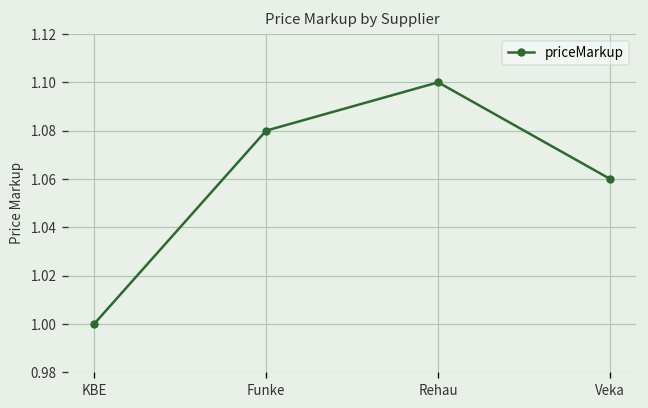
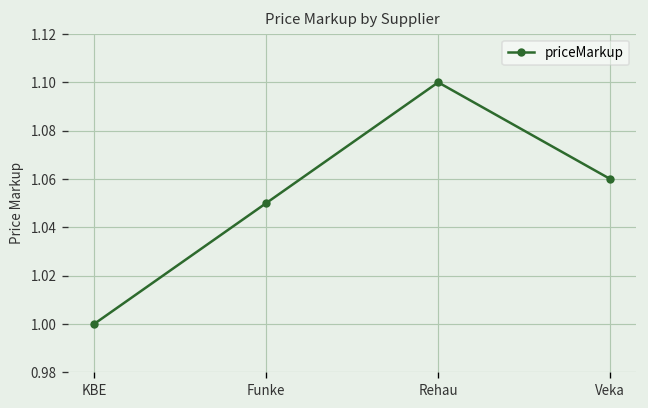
  {
    "KBE": 1.00,
-   "Funke": 1.08,
+   "Funke": 1.05,
    "Rehau": 1.10,
    "Veka": 1.06
  }
